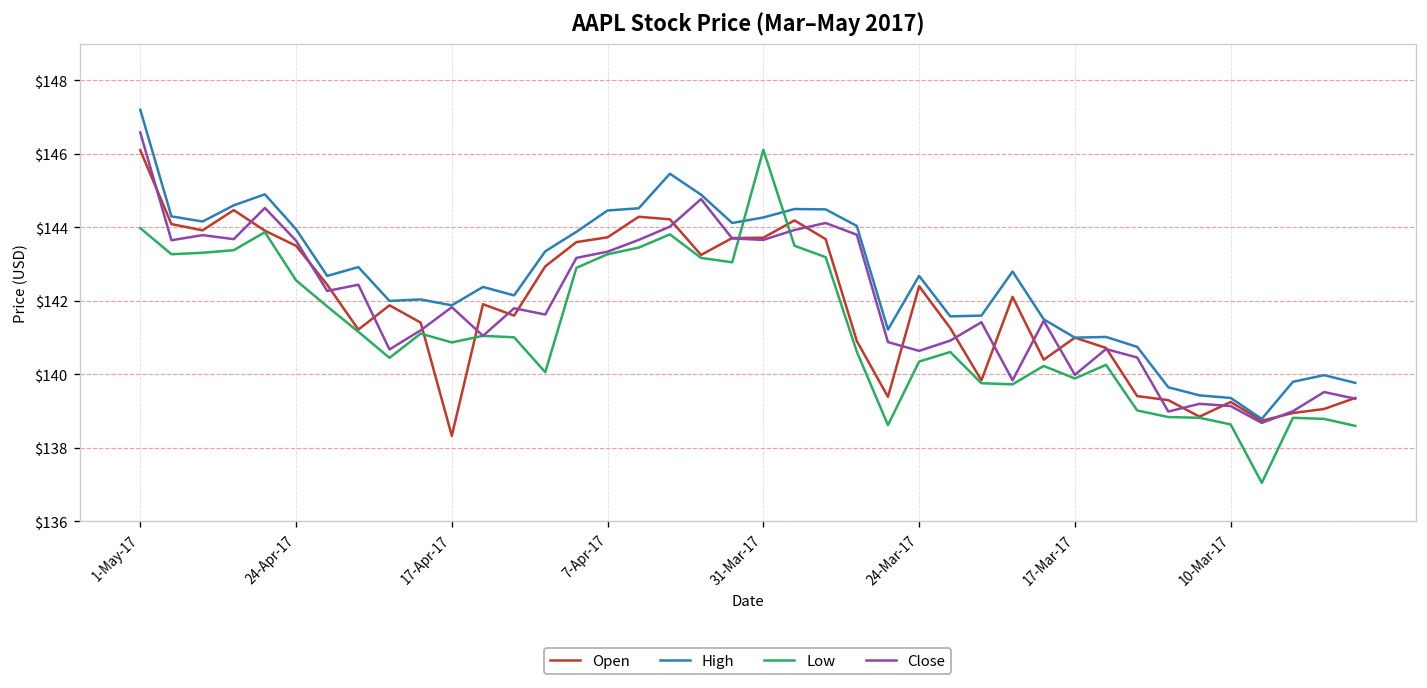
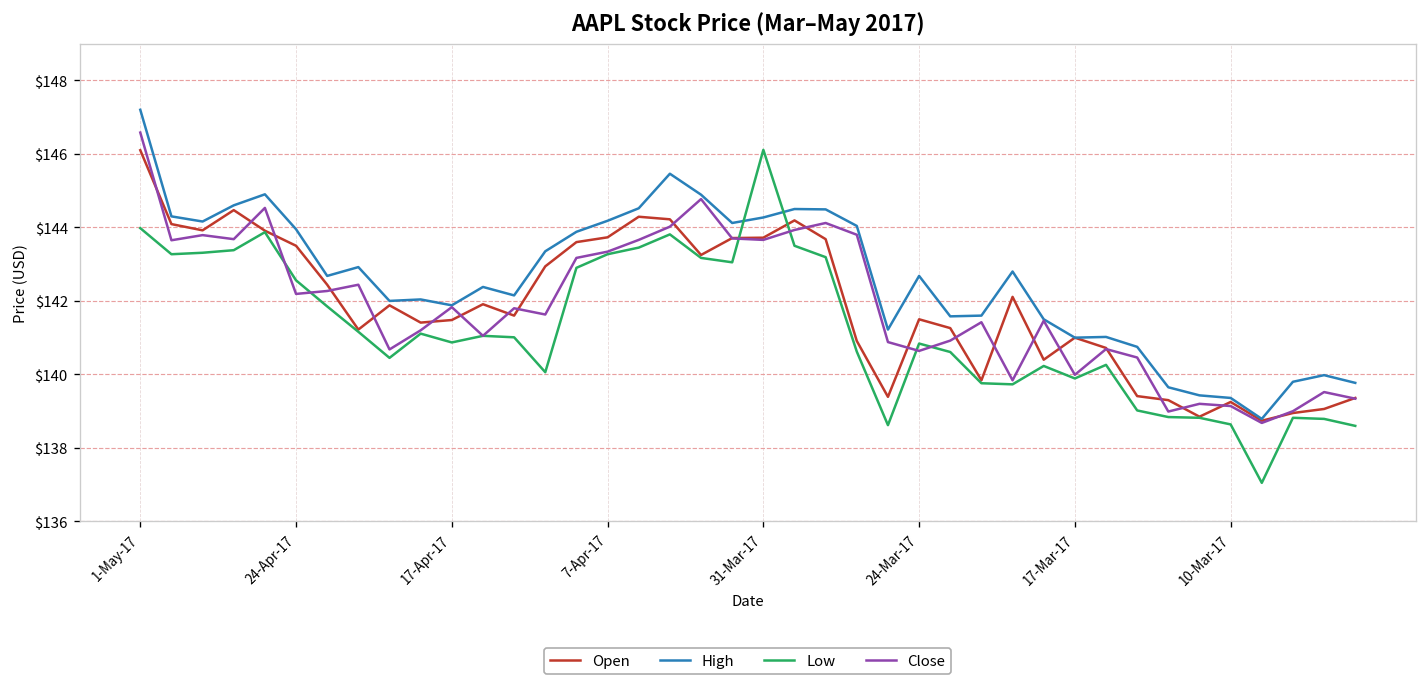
  {
    "Open": {
      "1-May-17": "$146.1",
      "24-Apr-17": "$143.5",
-     "17-Apr-17": "$138.3",
+     "17-Apr-17": "$141.5",
      "7-Apr-17": "$143.7",
-     "24-Mar-17": "$142.4",
+     "24-Mar-17": "$141.5",
      "10-Mar-17": "$139.3"
    },
    "High": {
      "1-May-17": "$147.2",
      "24-Apr-17": "$144.0",
-     "7-Apr-17": "$144.5",
+     "7-Apr-17": "$144.2",
      "31-Mar-17": "$144.3",
      "24-Mar-17": "$142.7",
      "10-Mar-17": "$139.4"
    },
    "Low": {
      "1-May-17": "$144.0",
      "24-Apr-17": "$142.6",
      "17-Apr-17": "$140.9",
      "31-Mar-17": "$146.1",
-     "24-Mar-17": "$140.4",
+     "24-Mar-17": "$140.8",
      "17-Mar-17": "$139.9",
      "10-Mar-17": "$138.6"
    },
    "Close": {
      "1-May-17": "$146.6",
-     "24-Apr-17": "$143.6",
+     "24-Apr-17": "$142.2",
      "24-Mar-17": "$140.6",
      "17-Mar-17": "$140.0",
      "10-Mar-17": "$139.1"
    }
  }
